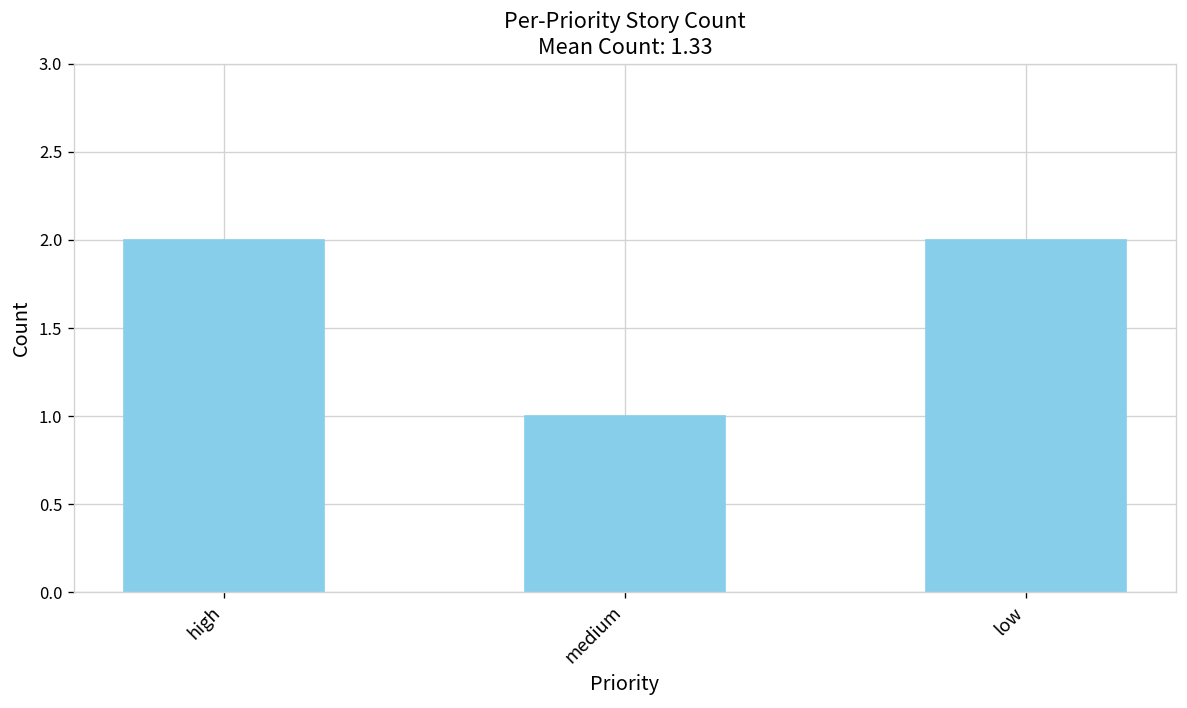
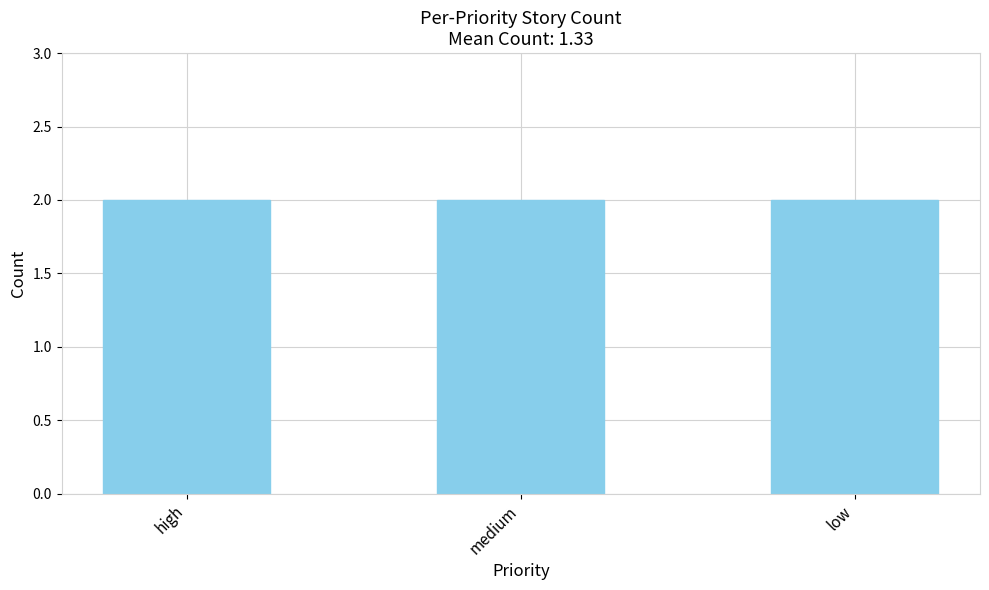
  {
    "high": 2,
-   "medium": 1,
+   "medium": 2,
    "low": 2
  }
